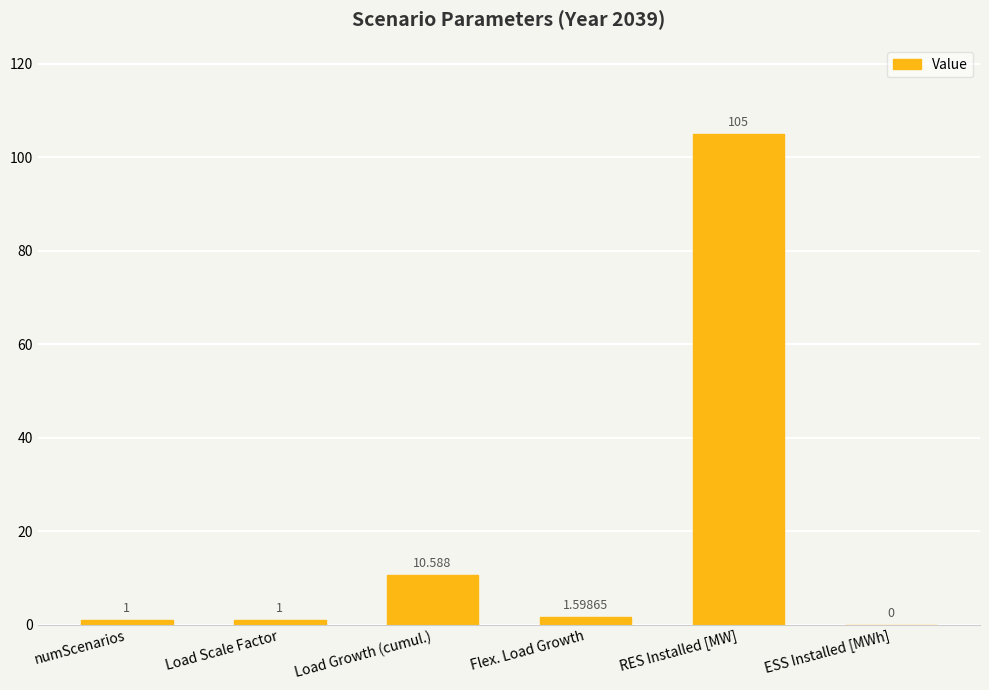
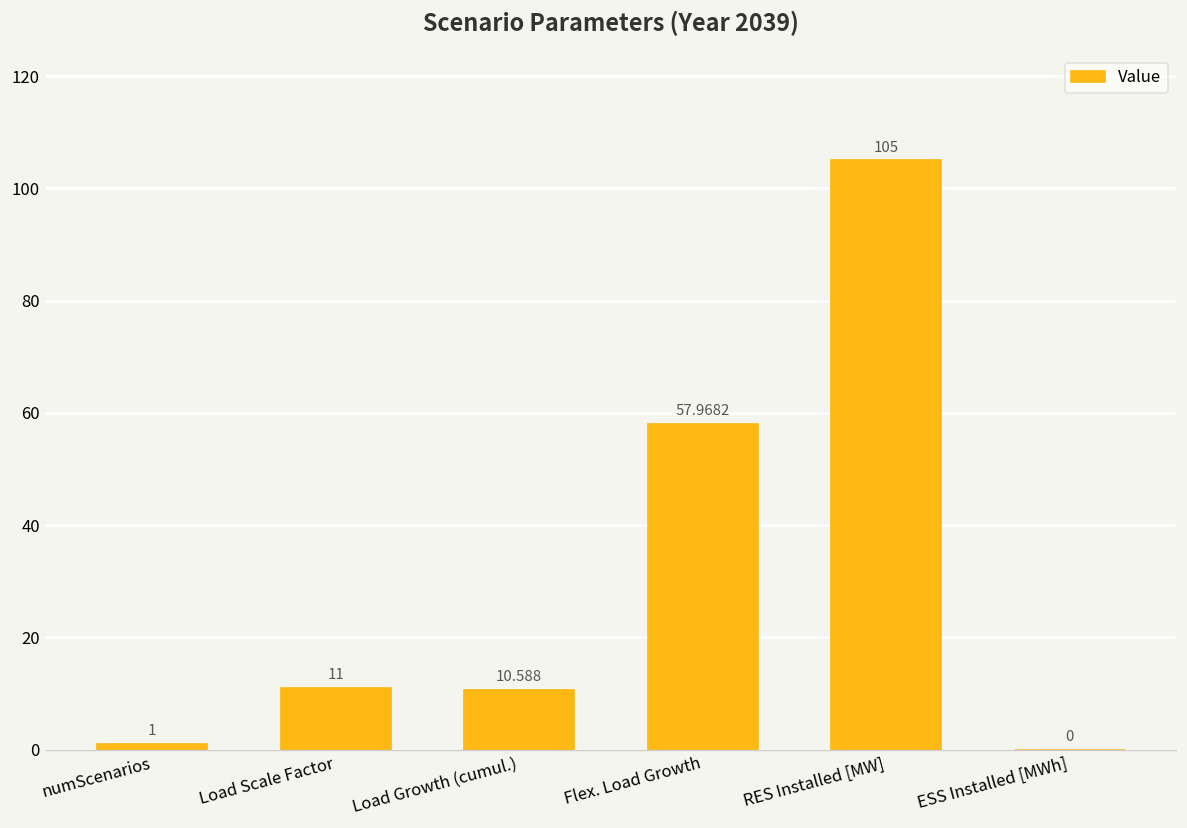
  {
    "numScenarios": 1,
-   "Load Scale Factor": 1,
+   "Load Scale Factor": 11,
    "Load Growth (cumul.)": 10.588,
-   "Flex. Load Growth": 1.59865,
+   "Flex. Load Growth": 57.9682,
    "RES Installed [MW]": 105,
    "ESS Installed [MWh]": 0
  }
